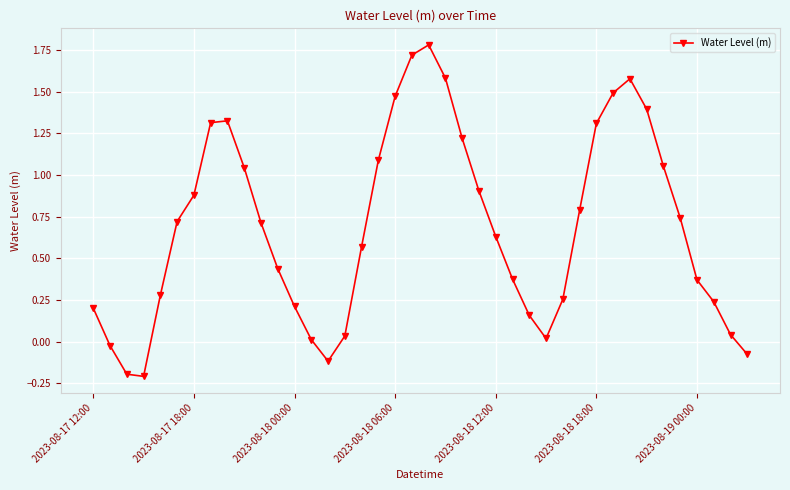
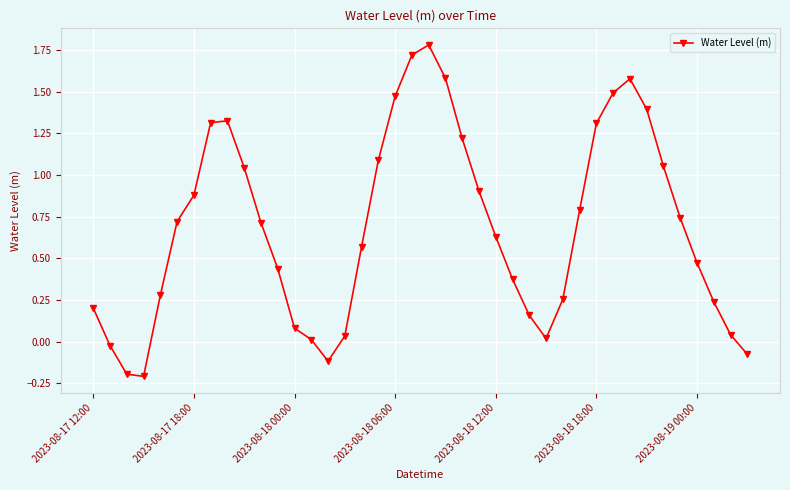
  {
    "2023-08-17 12:00": 0.20,
    "2023-08-17 18:00": 0.88,
-   "2023-08-18 00:00": 0.21,
+   "2023-08-18 00:00": 0.08,
    "2023-08-18 06:00": 1.47,
    "2023-08-18 12:00": 0.63,
    "2023-08-18 18:00": 1.31,
-   "2023-08-19 00:00": 0.37
+   "2023-08-19 00:00": 0.47
  }
